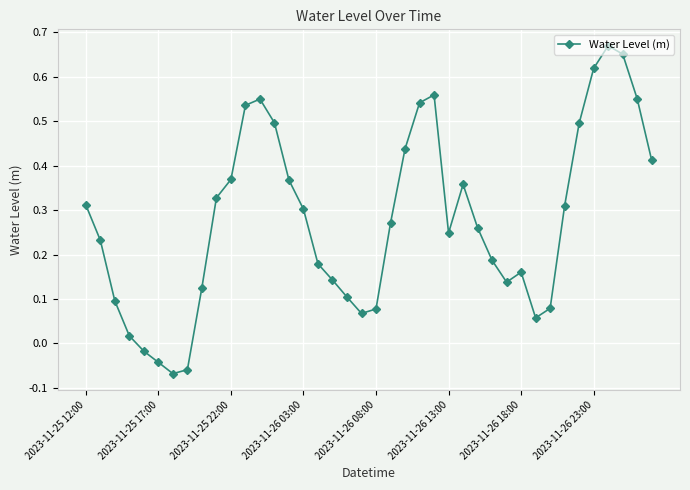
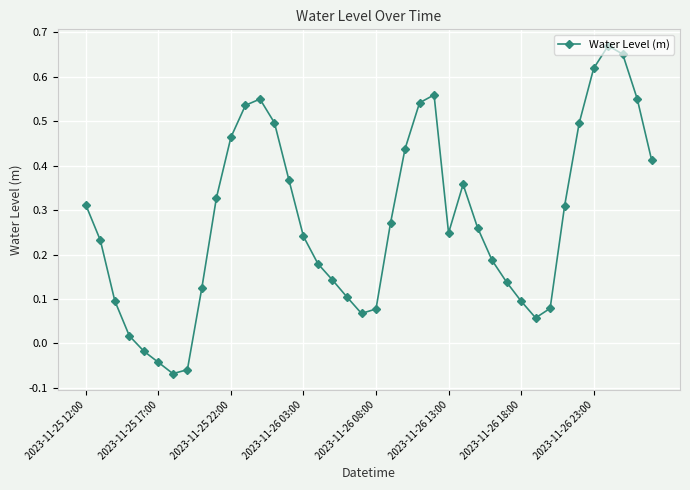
  {
    "2023-11-25 12:00": 0.31,
    "2023-11-25 17:00": -0.04,
-   "2023-11-25 22:00": 0.37,
-   "2023-11-26 03:00": 0.30,
+   "2023-11-25 22:00": 0.46,
+   "2023-11-26 03:00": 0.24,
    "2023-11-26 08:00": 0.08,
    "2023-11-26 13:00": 0.25,
-   "2023-11-26 18:00": 0.16,
+   "2023-11-26 18:00": 0.10,
    "2023-11-26 23:00": 0.62
  }
